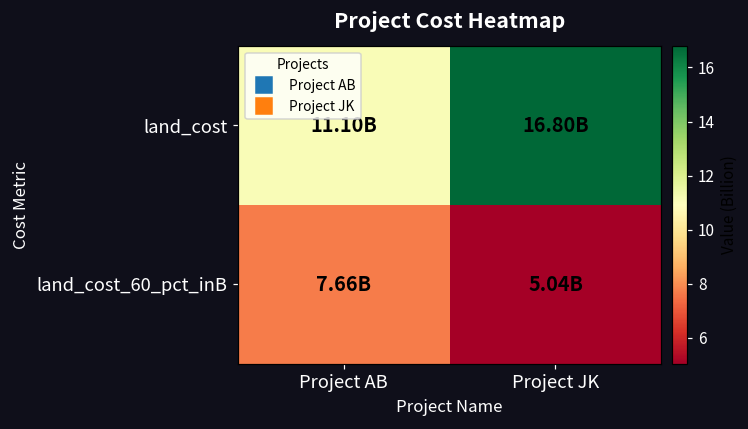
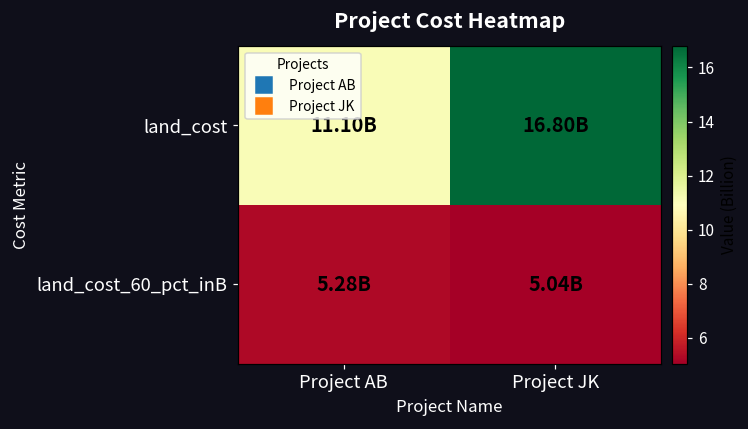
  {
    "land_cost": {
      "Project JK": "16.80B"
    },
    "land_cost_60_pct_inB": {
-     "Project AB": "7.66B",
+     "Project AB": "5.28B",
      "Project JK": "5.04B"
    }
  }
